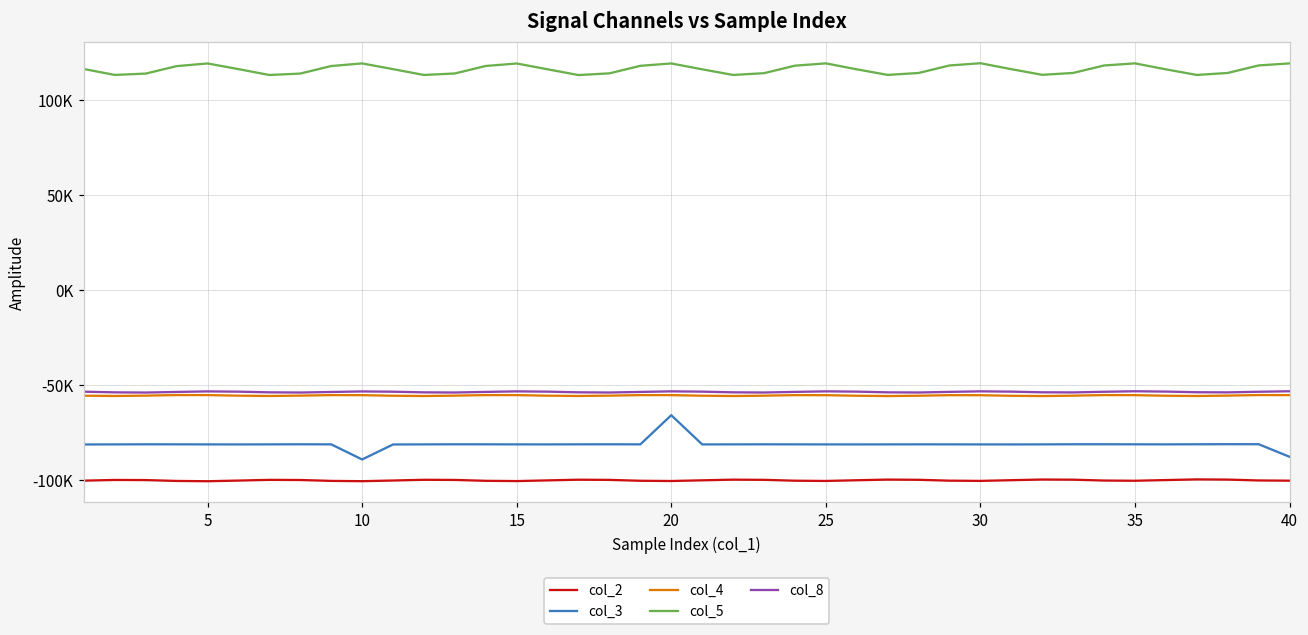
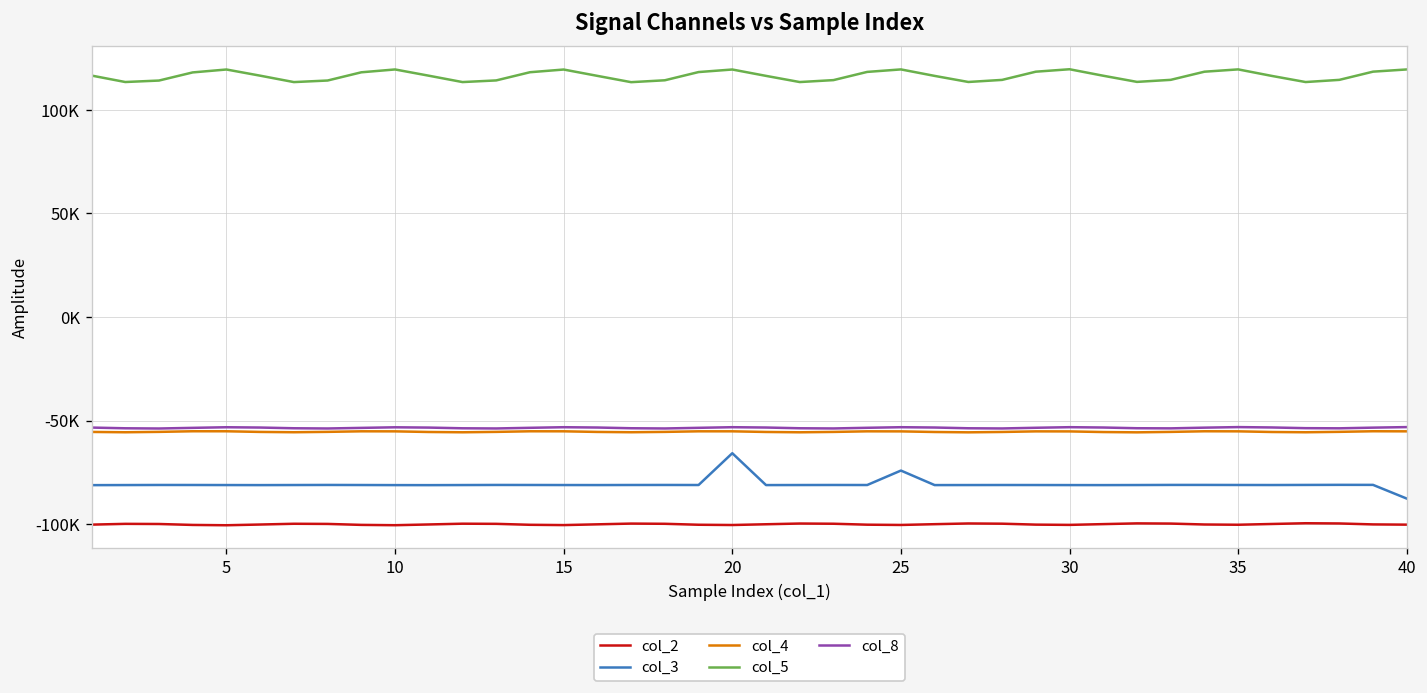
  {
    "col_2": {
      "5": -100000,
      "10": -100000,
      "15": -100000,
      "20": -100000,
      "25": -100000,
      "30": -100000,
      "35": -100000,
      "40": -100000
    },
    "col_3": {
      "5": -81000,
-     "10": -89000,
+     "10": -81000,
      "15": -81000,
      "20": -66000,
-     "25": -81000,
+     "25": -74000,
      "30": -81000,
      "35": -81000,
      "40": -88000
    },
    "col_4": {
      "5": -55000,
      "10": -55000,
      "15": -55000,
      "20": -55000,
      "25": -55000,
      "30": -55000,
      "35": -55000,
      "40": -55000
    },
    "col_5": {
      "5": 119000,
      "10": 119000,
      "15": 119000,
      "20": 119000,
      "25": 119000,
      "30": 120000,
      "35": 119000,
      "40": 119000
    },
    "col_8": {
      "5": -53000,
      "10": -53000,
      "15": -53000,
      "20": -53000,
      "25": -53000,
      "30": -53000,
      "35": -53000,
      "40": -53000
    }
  }
